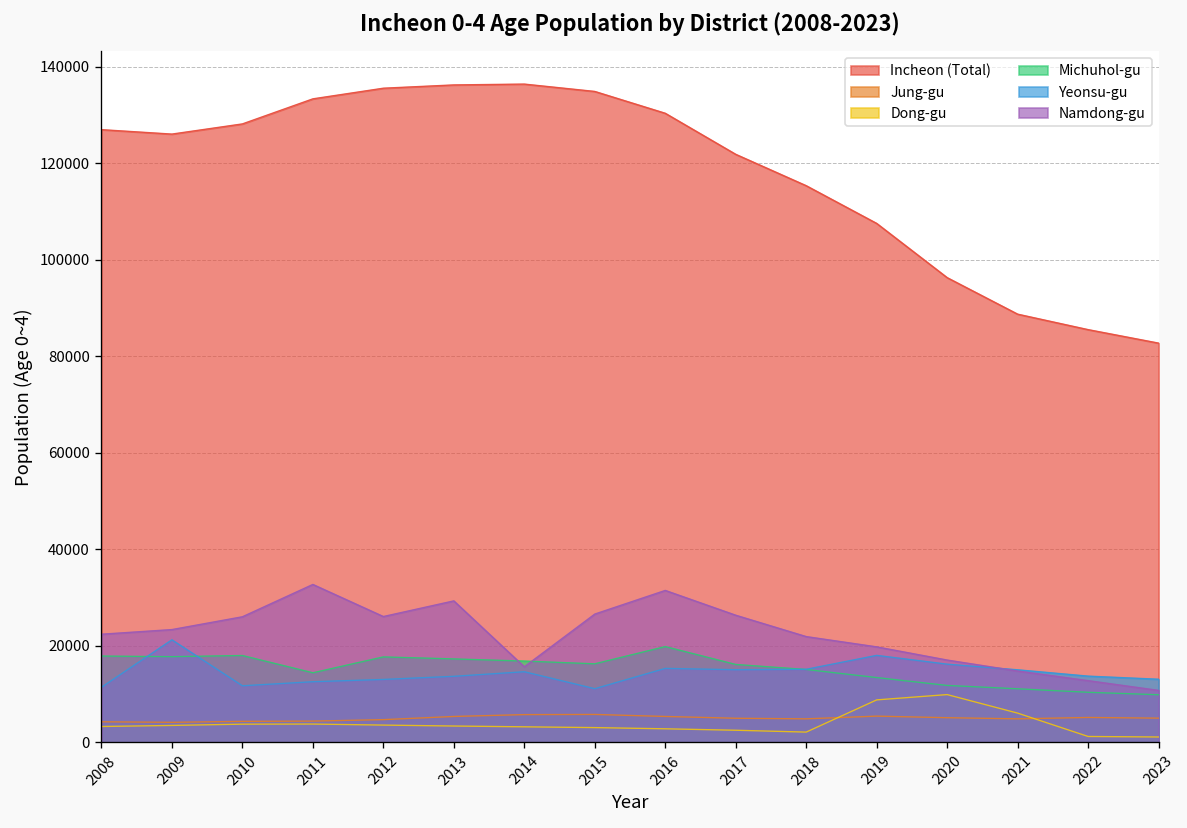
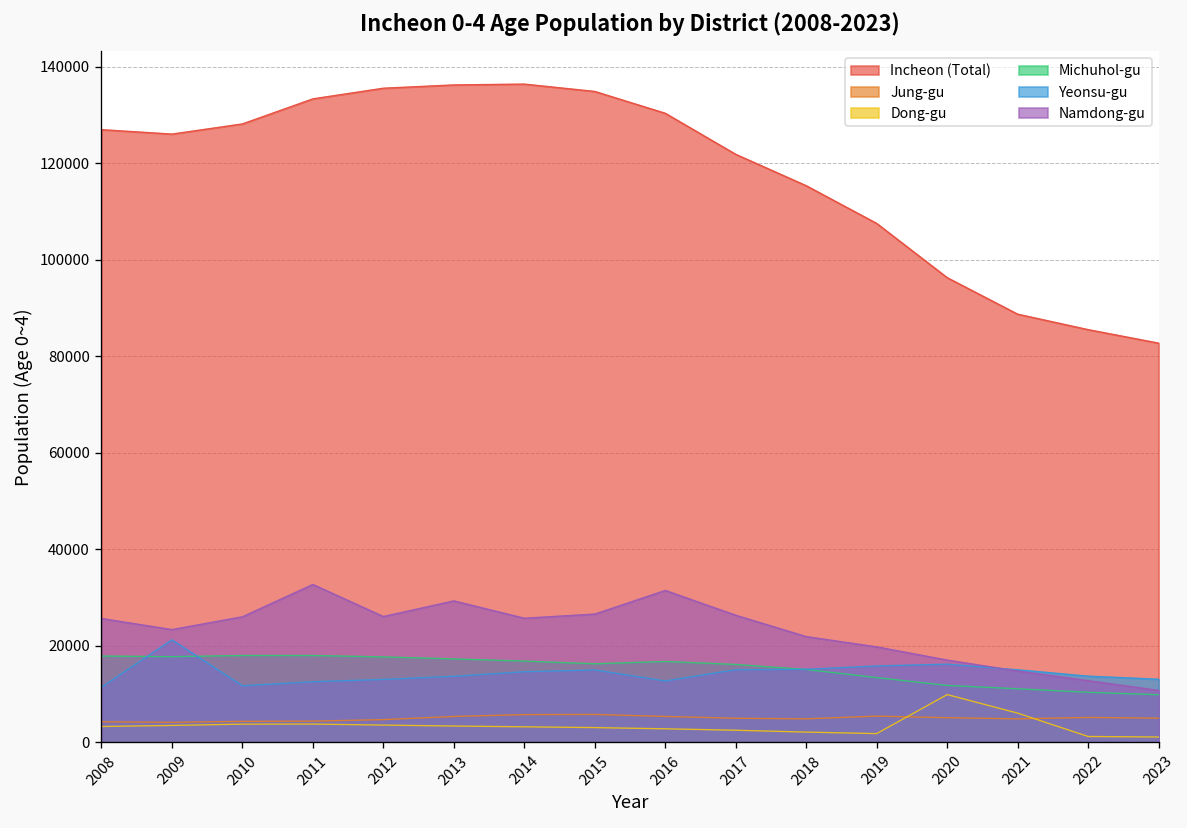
  {
    "Dong-gu": {
      "2008": 3000,
      "2009": 4000,
      "2012": 4000,
      "2013": 3000,
      "2014": 3000,
      "2015": 3000,
      "2016": 3000,
      "2017": 3000,
      "2018": 2000,
-     "2019": 9000,
+     "2019": 2000,
      "2020": 10000,
      "2021": 6000,
      "2022": 1000,
      "2023": 1000
    },
    "Michuhol-gu": {
      "2008": 18000,
      "2009": 18000,
      "2010": 18000,
-     "2011": 14000,
+     "2011": 18000,
      "2012": 18000,
      "2013": 17000,
      "2014": 17000,
      "2015": 16000,
-     "2016": 20000,
+     "2016": 17000,
      "2017": 16000,
      "2019": 13000,
      "2020": 12000,
      "2021": 11000,
      "2022": 10000,
      "2023": 10000
    },
    "Yeonsu-gu": {
      "2008": 11000,
      "2009": 21000,
      "2010": 12000,
      "2011": 13000,
      "2012": 13000,
      "2013": 14000,
      "2014": 15000,
-     "2015": 11000,
-     "2016": 15000,
+     "2015": 15000,
+     "2016": 13000,
      "2017": 15000,
-     "2019": 18000,
+     "2019": 16000,
      "2020": 16000,
      "2022": 14000,
      "2023": 13000
    },
    "Namdong-gu": {
-     "2008": 22000,
+     "2008": 26000,
      "2009": 23000,
      "2010": 26000,
      "2011": 33000,
      "2012": 26000,
      "2013": 29000,
-     "2014": 16000,
+     "2014": 26000,
      "2015": 27000,
      "2016": 32000,
      "2017": 26000,
      "2018": 22000,
      "2019": 20000,
      "2020": 17000,
      "2022": 13000,
      "2023": 11000
    }
  }
